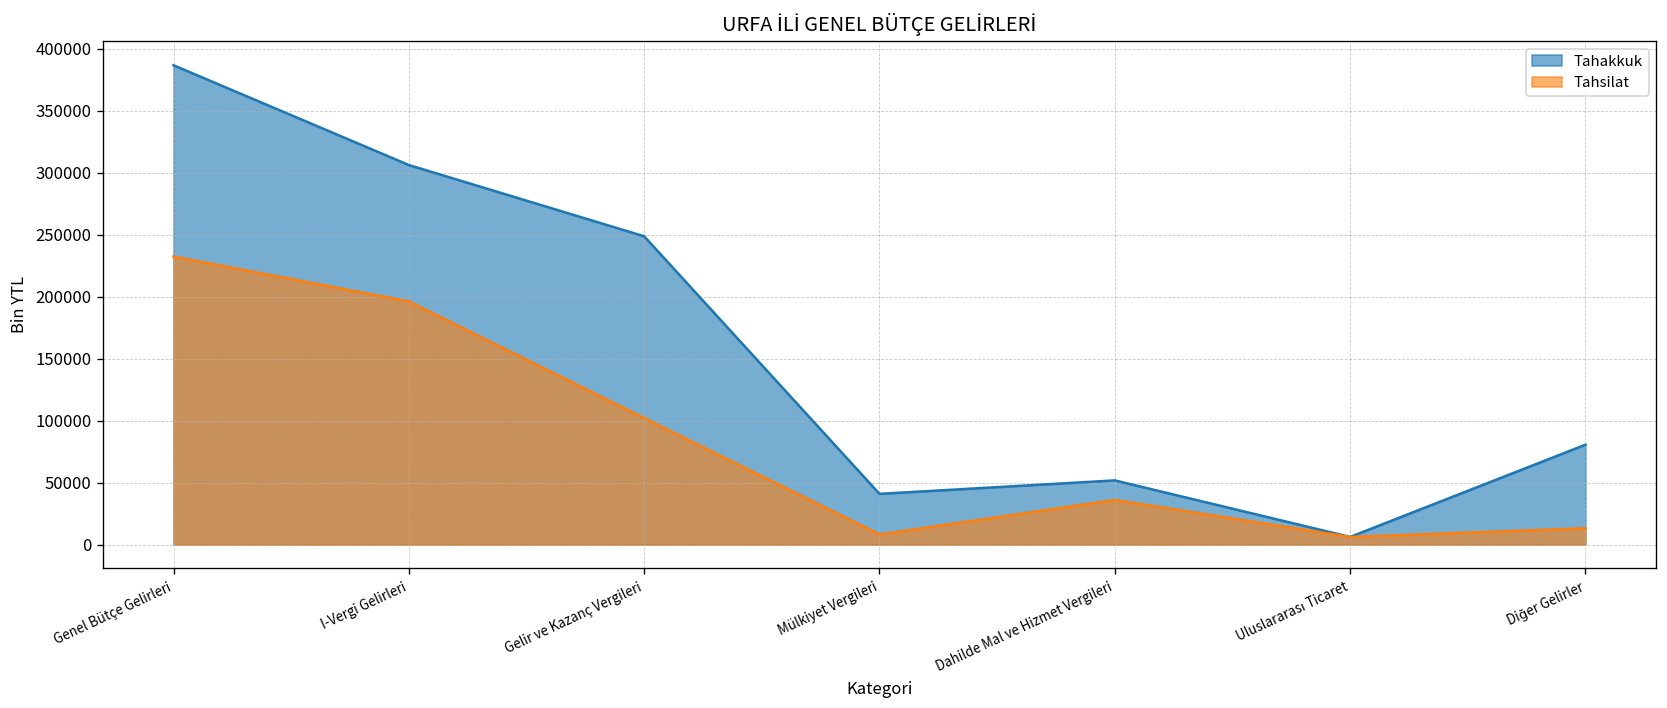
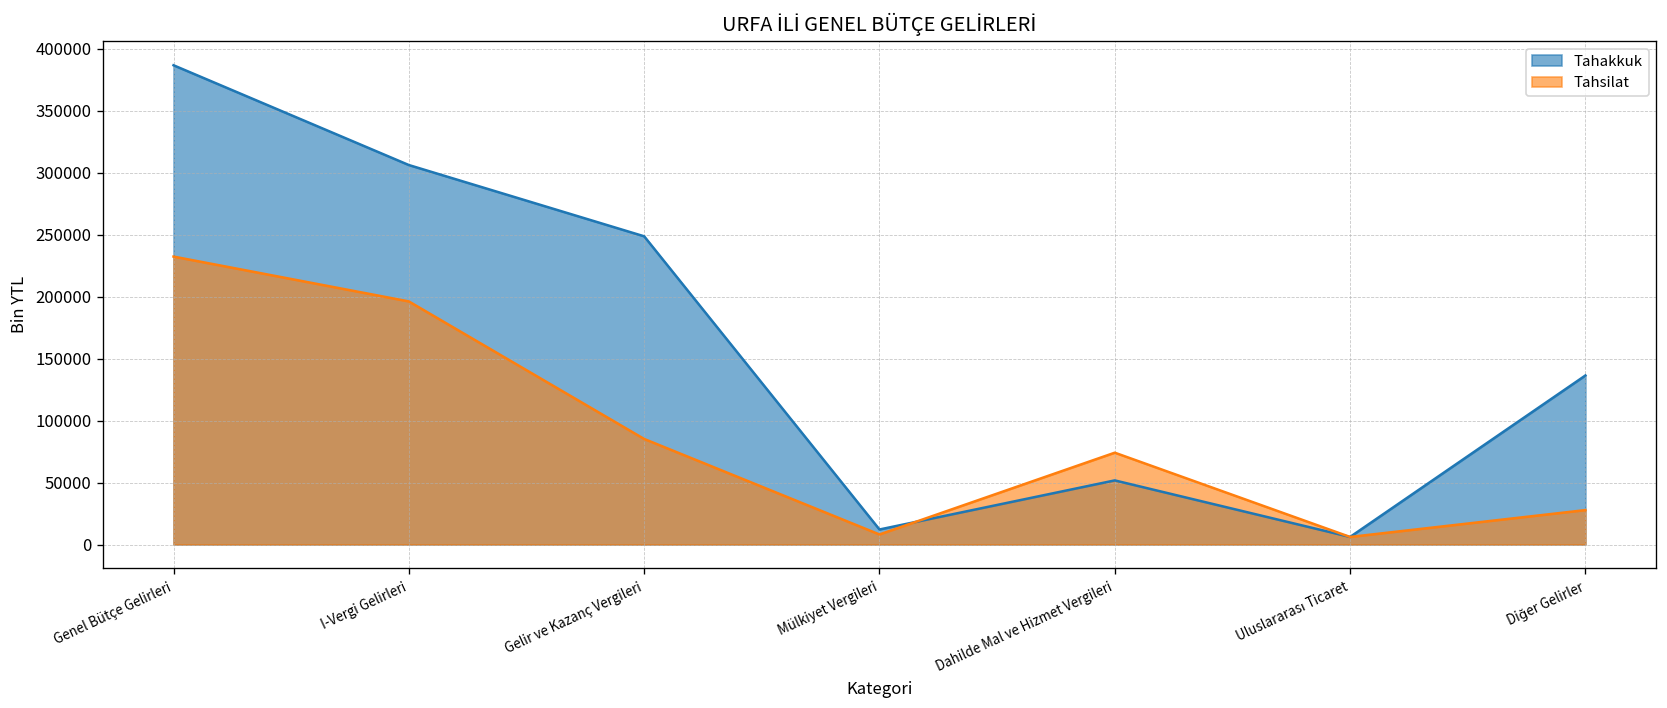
  {
    "Tahakkuk": {
      "Genel Bütçe Gelirleri": 387000,
      "I-Vergi Gelirleri": 306000,
      "Gelir ve Kazanç Vergileri": 249000,
-     "Mülkiyet Vergileri": 41000,
+     "Mülkiyet Vergileri": 12000,
      "Dahilde Mal ve Hizmet Vergileri": 52000,
-     "Diğer Gelirler": 81000
+     "Diğer Gelirler": 136000
    },
    "Tahsilat": {
      "Genel Bütçe Gelirleri": 232000,
      "I-Vergi Gelirleri": 196000,
-     "Gelir ve Kazanç Vergileri": 102000,
+     "Gelir ve Kazanç Vergileri": 85000,
      "Mülkiyet Vergileri": 8000,
-     "Dahilde Mal ve Hizmet Vergileri": 36000,
-     "Diğer Gelirler": 13000
+     "Dahilde Mal ve Hizmet Vergileri": 74000,
+     "Diğer Gelirler": 28000
    }
  }
